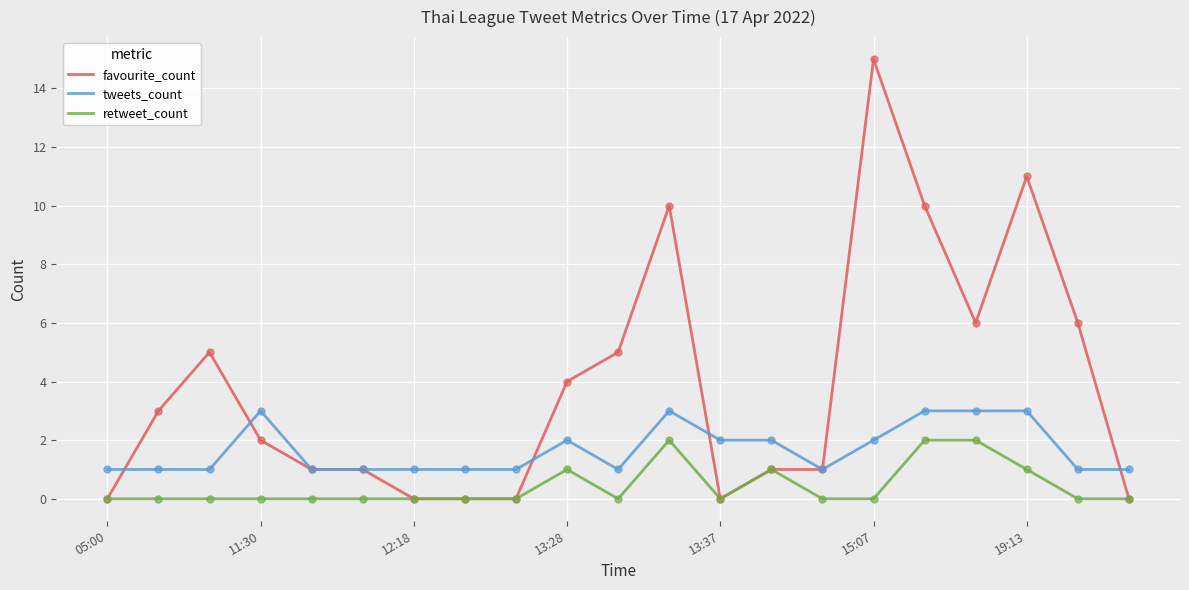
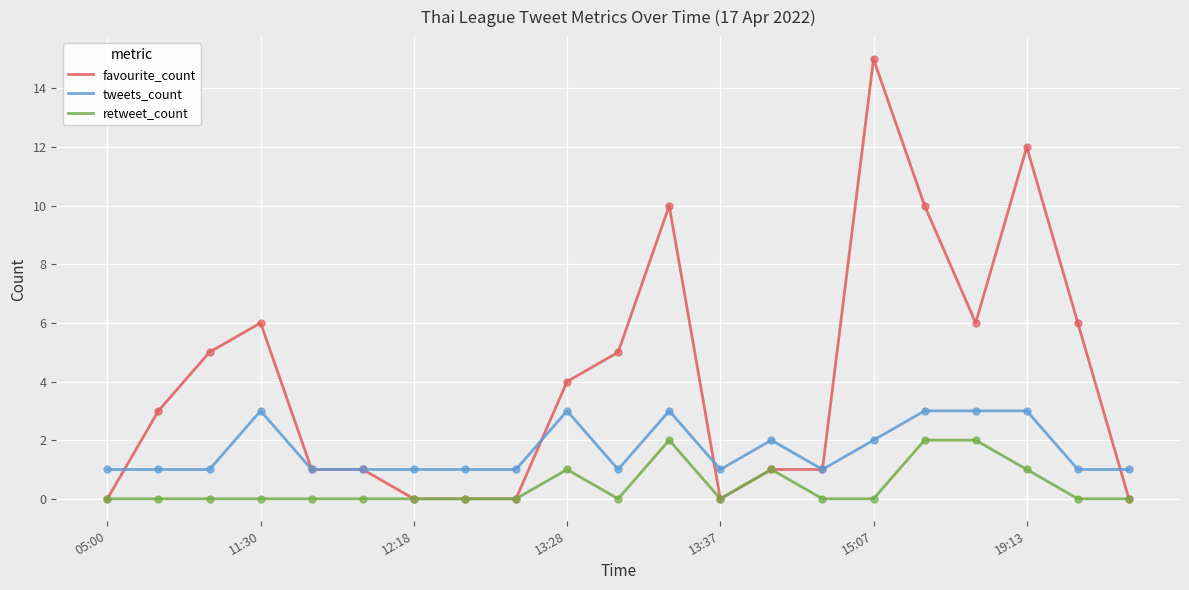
  {
    "favourite_count": {
-     "11:30": 2,
+     "11:30": 6,
      "13:28": 4,
      "15:07": 15,
-     "19:13": 11
+     "19:13": 12
    },
    "tweets_count": {
      "05:00": 1,
      "11:30": 3,
      "12:18": 1,
-     "13:28": 2,
-     "13:37": 2,
+     "13:28": 3,
+     "13:37": 1,
      "15:07": 2,
      "19:13": 3
    },
    "retweet_count": {
      "11:30": 0,
      "13:28": 1,
      "15:07": 0,
      "19:13": 1
    }
  }
